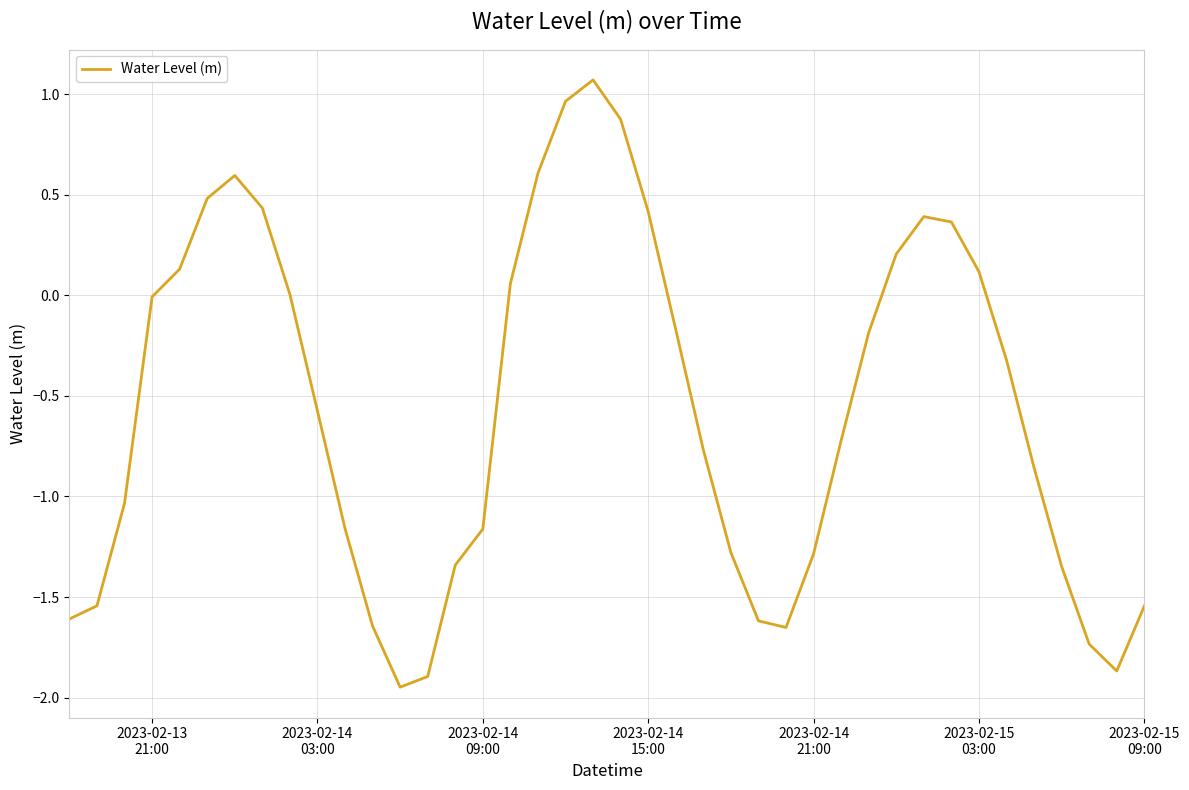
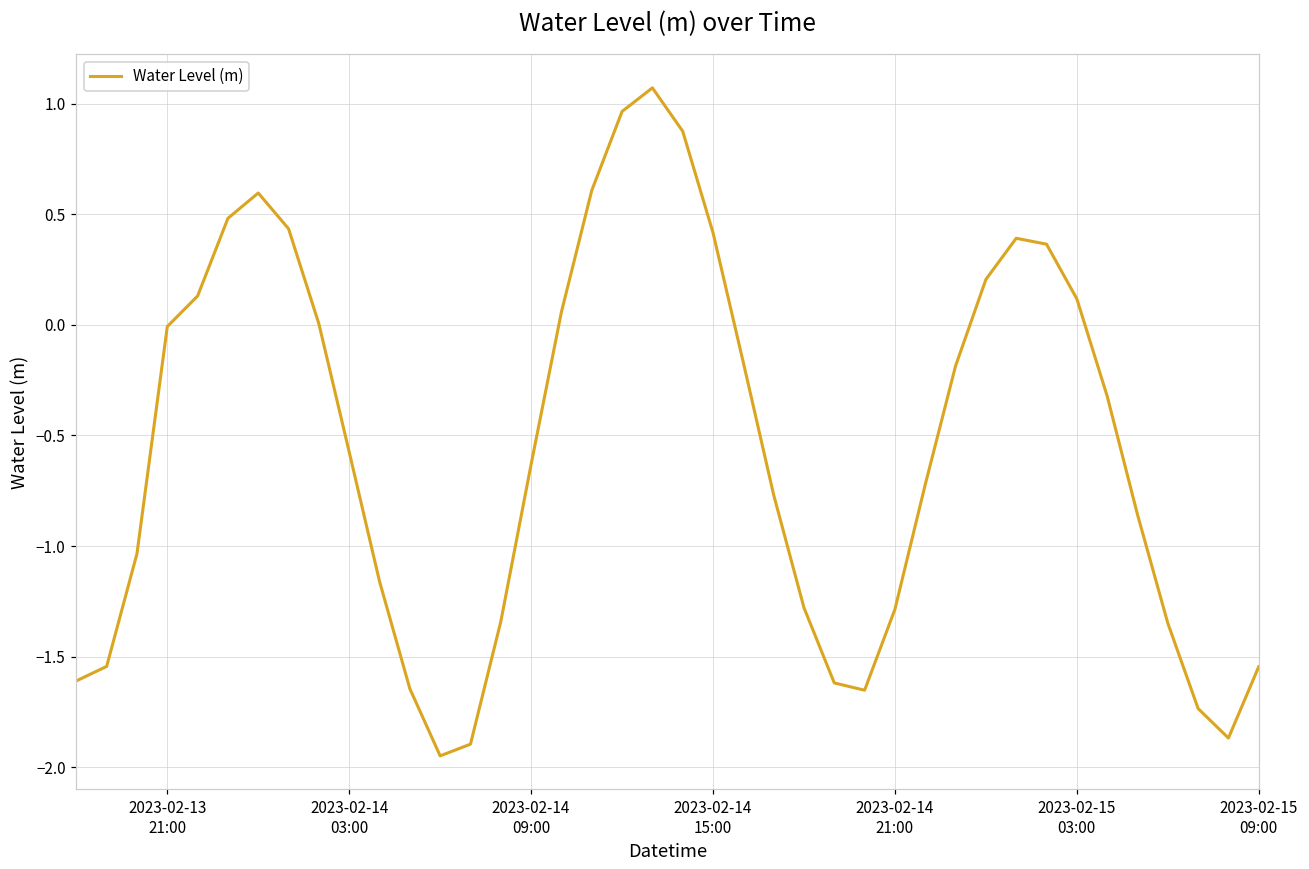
  {
    "2023-02-13 21:00": -0.01,
    "2023-02-14 03:00": -0.57,
-   "2023-02-14 09:00": -1.16,
+   "2023-02-14 09:00": -0.63,
    "2023-02-14 15:00": 0.42,
    "2023-02-14 21:00": -1.29,
    "2023-02-15 03:00": 0.12,
    "2023-02-15 09:00": -1.54
  }
